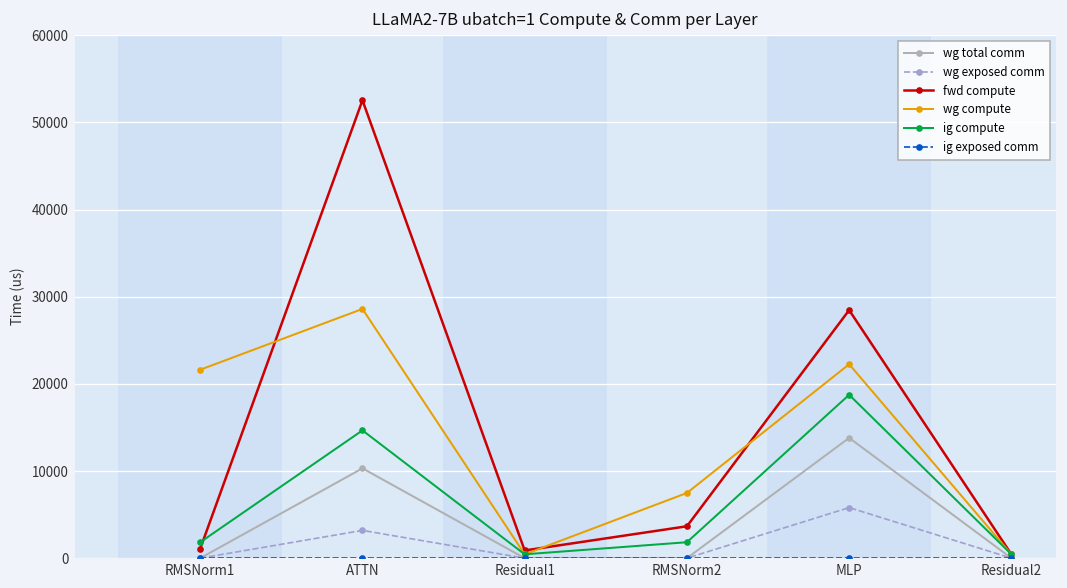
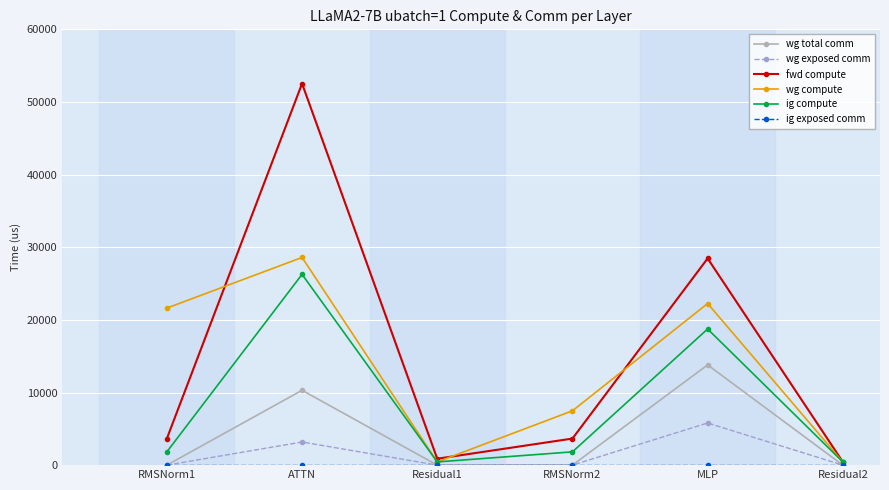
  {
    "fwd compute": {
-     "RMSNorm1": 1000,
+     "RMSNorm1": 4000,
      "ATTN": 53000,
      "Residual1": 1000,
      "RMSNorm2": 4000,
      "MLP": 28000
    },
    "wg compute": {
      "RMSNorm1": 22000,
      "ATTN": 29000,
      "RMSNorm2": 7000,
      "MLP": 22000
    },
    "ig compute": {
      "RMSNorm1": 2000,
-     "ATTN": 15000,
+     "ATTN": 26000,
      "RMSNorm2": 2000,
      "MLP": 19000
    },
    "ig exposed comm": {
      "ATTN": 0,
      "MLP": 0
    }
  }
